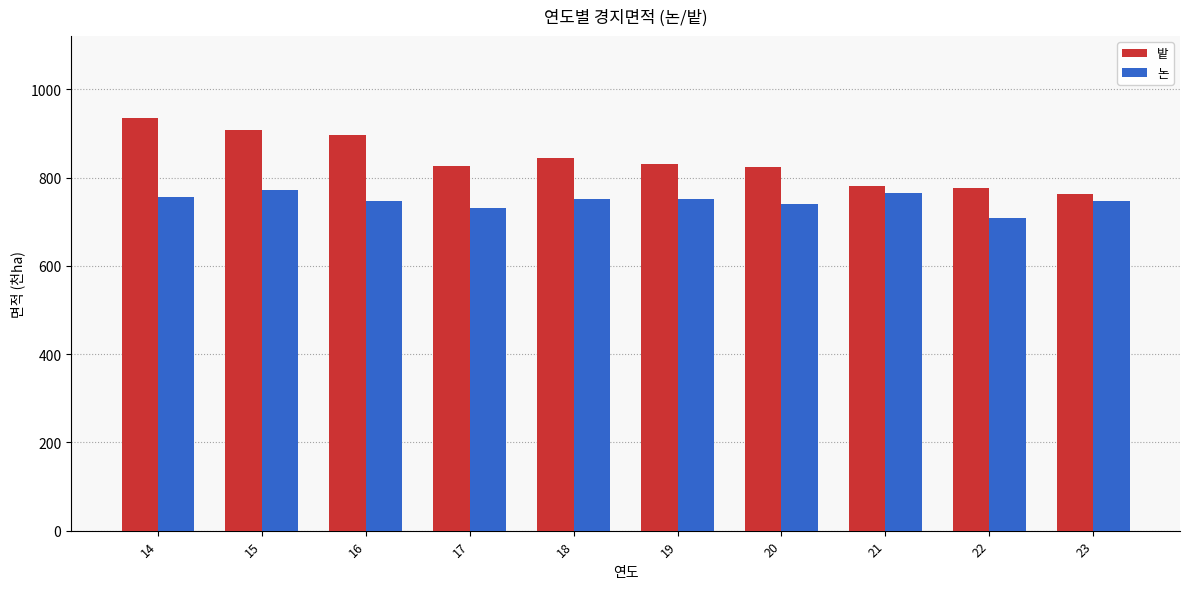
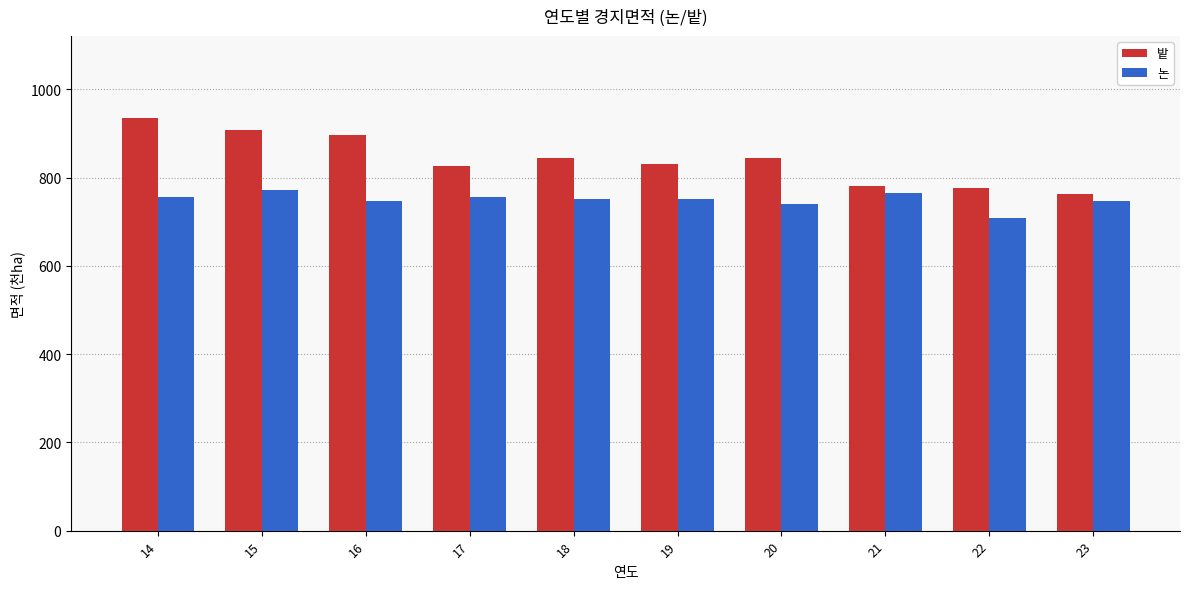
  {
    "밭": {
      "14": 930,
      "15": 910,
      "16": 900,
      "17": 830,
      "18": 840,
      "19": 830,
-     "20": 820,
+     "20": 840,
      "21": 780,
      "22": 780,
      "23": 760
    },
    "논": {
      "14": 760,
      "15": 770,
      "16": 750,
-     "17": 730,
+     "17": 760,
      "18": 750,
      "19": 750,
      "20": 740,
      "21": 770,
      "22": 710,
      "23": 750
    }
  }
